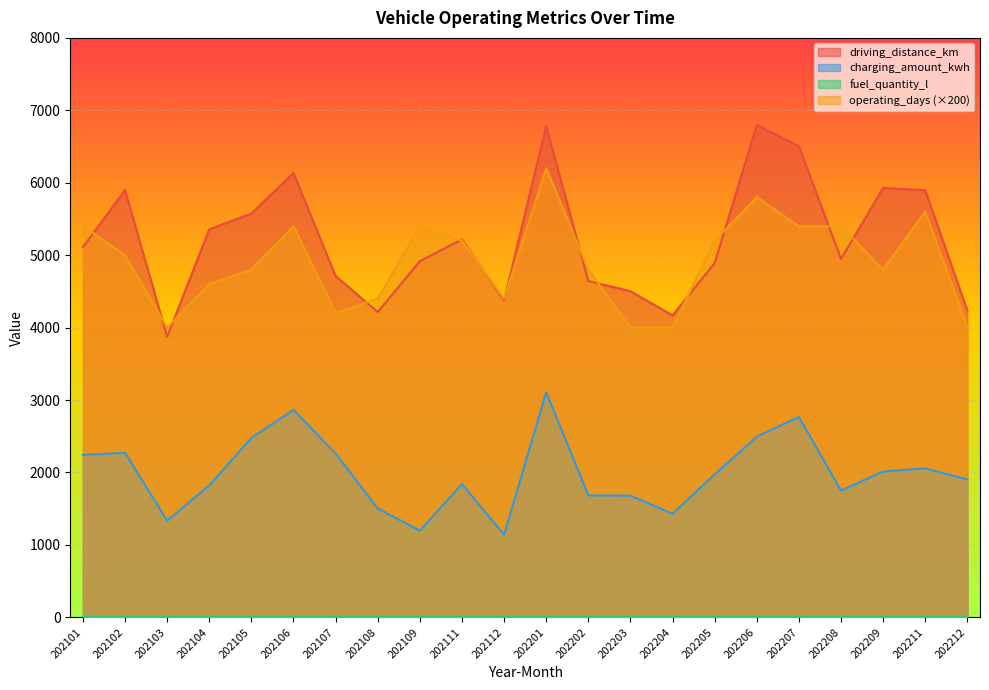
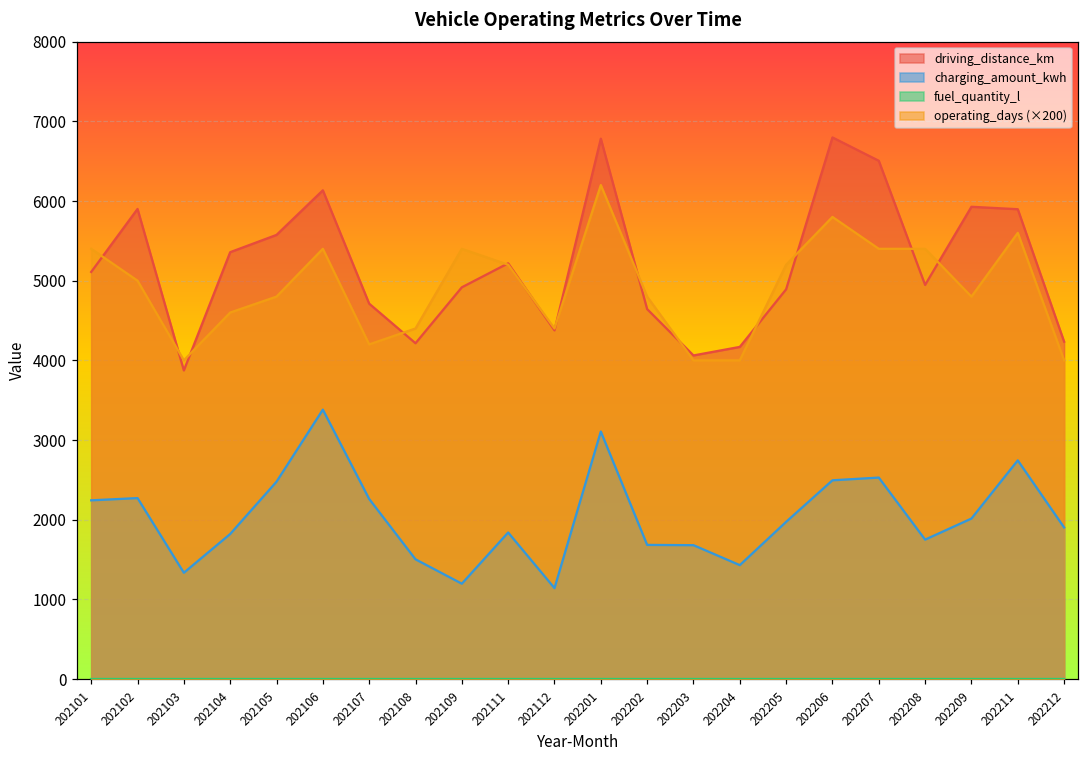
  {
    "driving_distance_km": {
      "202101": 5100,
      "202102": 5900,
      "202103": 3900,
      "202104": 5400,
      "202105": 5600,
      "202106": 6100,
      "202107": 4700,
      "202108": 4200,
      "202109": 4900,
      "202201": 6800,
      "202202": 4600,
-     "202203": 4500,
+     "202203": 4100,
      "202204": 4200,
      "202205": 4900,
      "202206": 6800,
      "202207": 6500,
      "202208": 4900,
      "202209": 5900,
      "202211": 5900,
      "202212": 4200
    },
    "charging_amount_kwh": {
      "202101": 2200,
      "202102": 2300,
      "202103": 1300,
      "202104": 1800,
      "202105": 2500,
-     "202106": 2900,
+     "202106": 3400,
      "202107": 2300,
      "202108": 1500,
      "202109": 1200,
      "202111": 1800,
      "202112": 1100,
      "202201": 3100,
      "202202": 1700,
      "202203": 1700,
      "202204": 1400,
      "202205": 2000,
      "202206": 2500,
-     "202207": 2800,
+     "202207": 2500,
      "202208": 1700,
      "202209": 2000,
-     "202211": 2100,
+     "202211": 2700,
      "202212": 1900
    },
    "fuel_quantity_l": {
      "202101": 0,
      "202102": 0,
      "202103": 0,
      "202104": 0,
      "202105": 0,
      "202106": 0,
      "202107": 0,
      "202108": 0,
      "202109": 0,
      "202111": 0,
      "202112": 0,
      "202201": 0,
      "202202": 0,
      "202203": 0,
      "202204": 0,
      "202205": 0,
      "202206": 0,
      "202207": 0,
      "202208": 0,
      "202209": 0,
      "202211": 0,
      "202212": 0
    },
    "operating_days (×200)": {
      "202101": 5400,
      "202102": 5000,
      "202103": 4000,
      "202104": 4600,
      "202105": 4800,
      "202106": 5400,
      "202107": 4200,
      "202108": 4400,
      "202109": 5400,
      "202201": 6200,
      "202202": 4800,
      "202203": 4000,
      "202204": 4000,
      "202205": 5200,
      "202206": 5800,
      "202207": 5400,
      "202208": 5400,
      "202209": 4800,
      "202211": 5600,
      "202212": 4000
    }
  }
